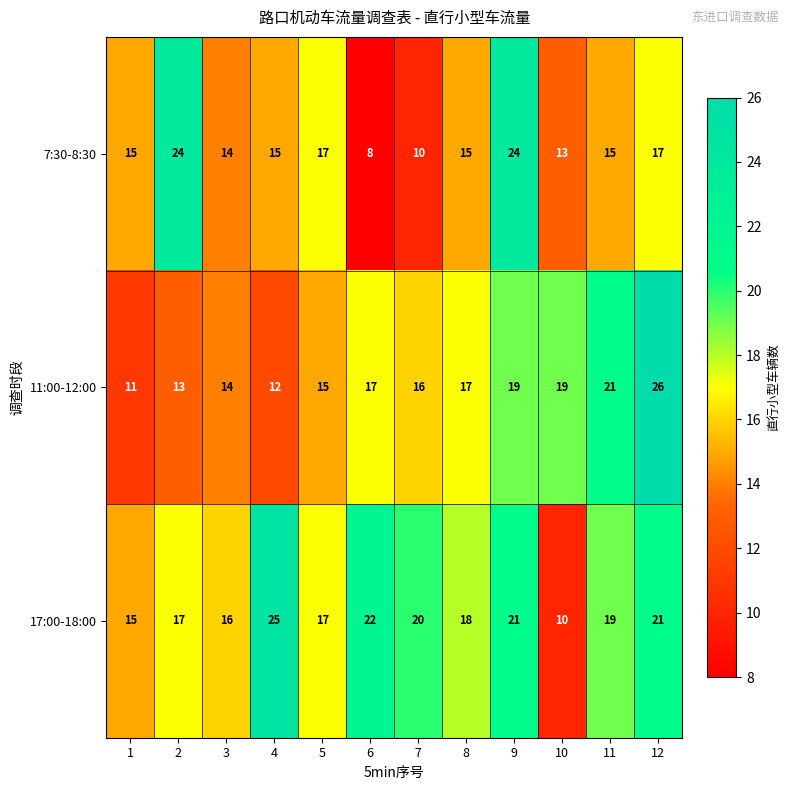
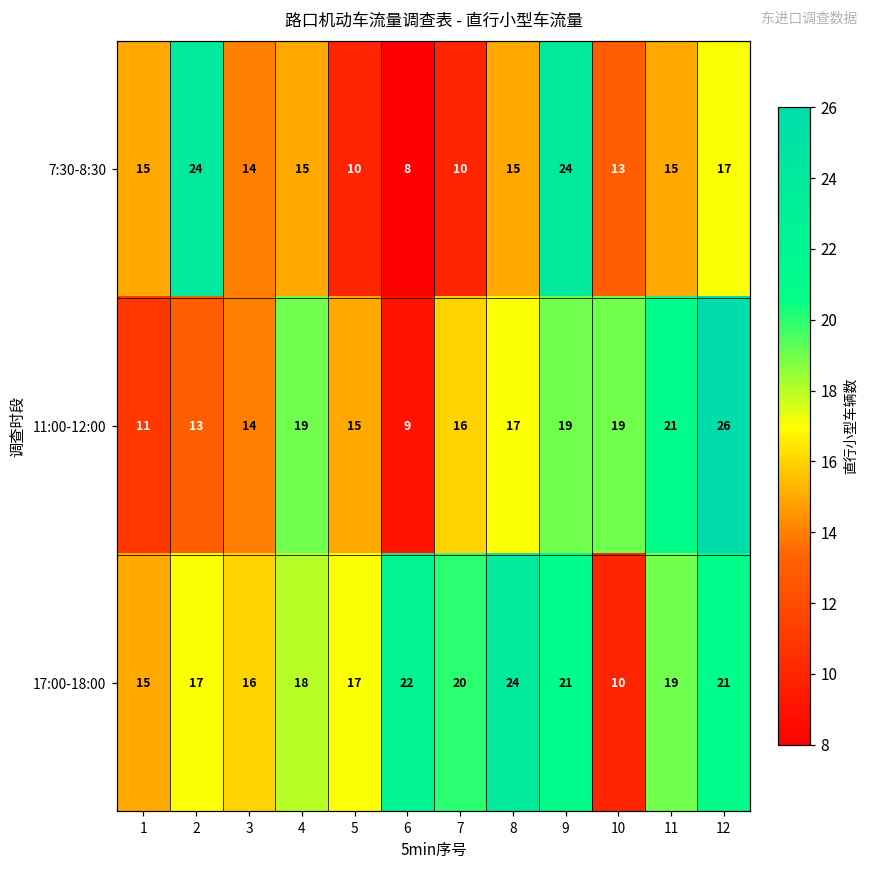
  {
    "7:30-8:30": {
      "1": 15,
      "2": 24,
      "3": 14,
      "4": 15,
-     "5": 17,
+     "5": 10,
      "6": 8,
      "7": 10,
      "8": 15,
      "9": 24,
      "10": 13,
      "11": 15,
      "12": 17
    },
    "11:00-12:00": {
      "1": 11,
      "2": 13,
      "3": 14,
-     "4": 12,
+     "4": 19,
      "5": 15,
-     "6": 17,
+     "6": 9,
      "7": 16,
      "8": 17,
      "9": 19,
      "10": 19,
      "11": 21,
      "12": 26
    },
    "17:00-18:00": {
      "1": 15,
      "2": 17,
      "3": 16,
-     "4": 25,
+     "4": 18,
      "5": 17,
      "6": 22,
      "7": 20,
-     "8": 18,
+     "8": 24,
      "9": 21,
      "10": 10,
      "11": 19,
      "12": 21
    }
  }
